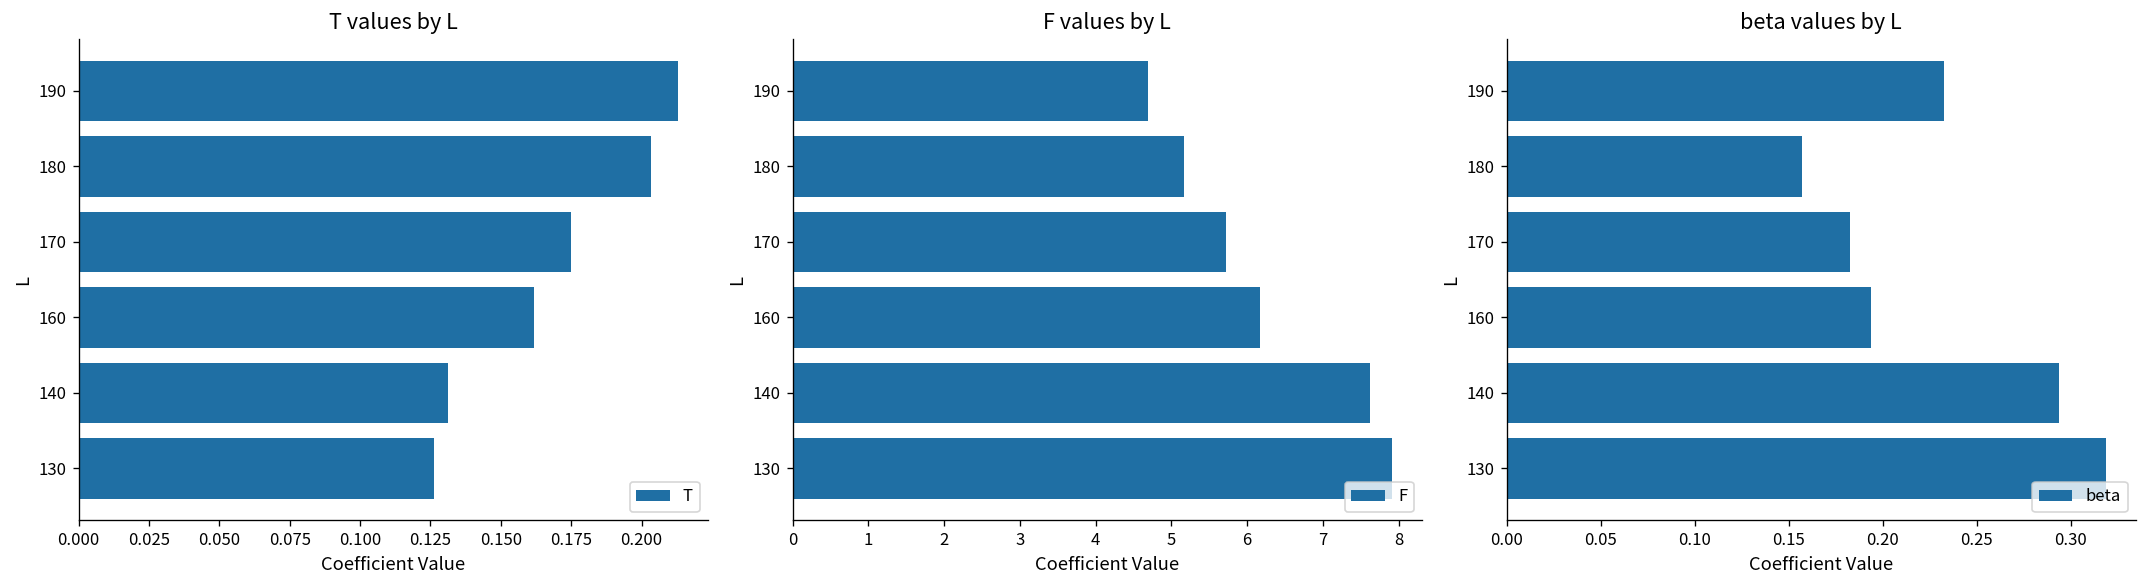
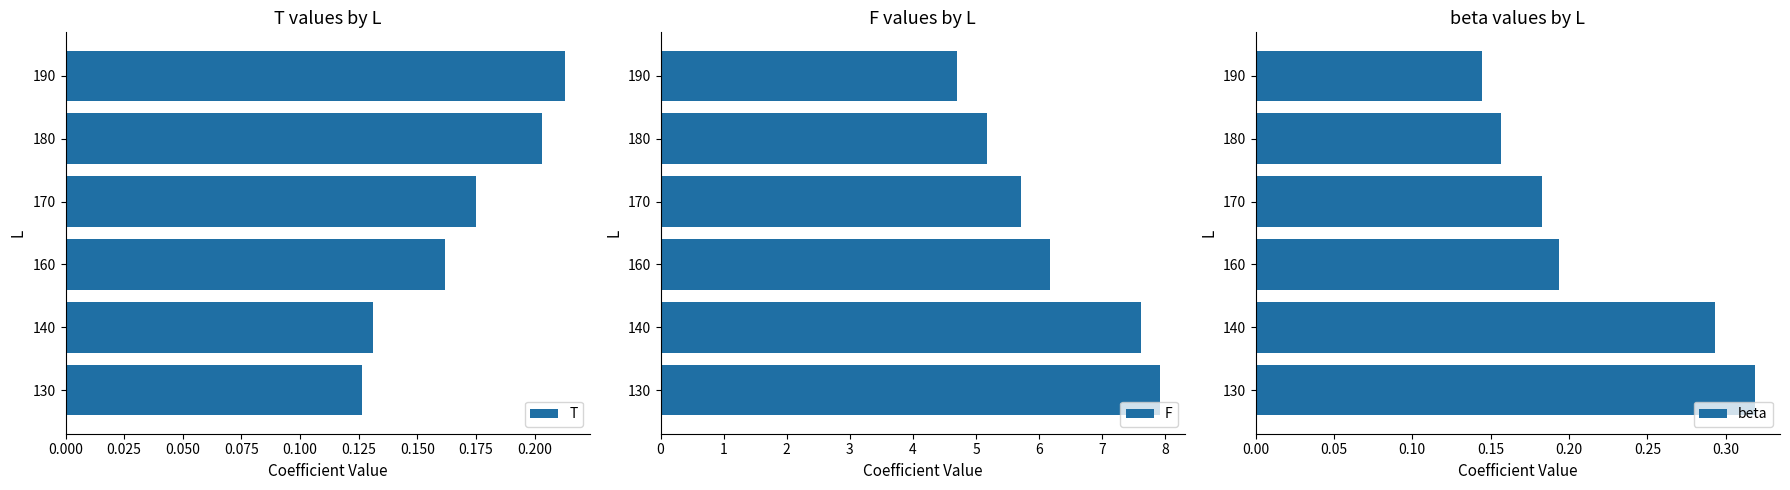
  {
    "T values by L": {
      "190": 0.213,
      "180": 0.203,
      "170": 0.175,
      "160": 0.162,
      "140": 0.131,
      "130": 0.126
    },
    "F values by L": {
      "190": 4.7,
      "180": 5.2,
      "170": 5.7,
      "160": 6.2,
      "140": 7.6,
      "130": 7.9
    },
    "beta values by L": {
-     "190": 0.233,
+     "190": 0.145,
      "180": 0.157,
      "170": 0.182,
      "160": 0.194,
      "140": 0.293,
      "130": 0.319
    }
  }
